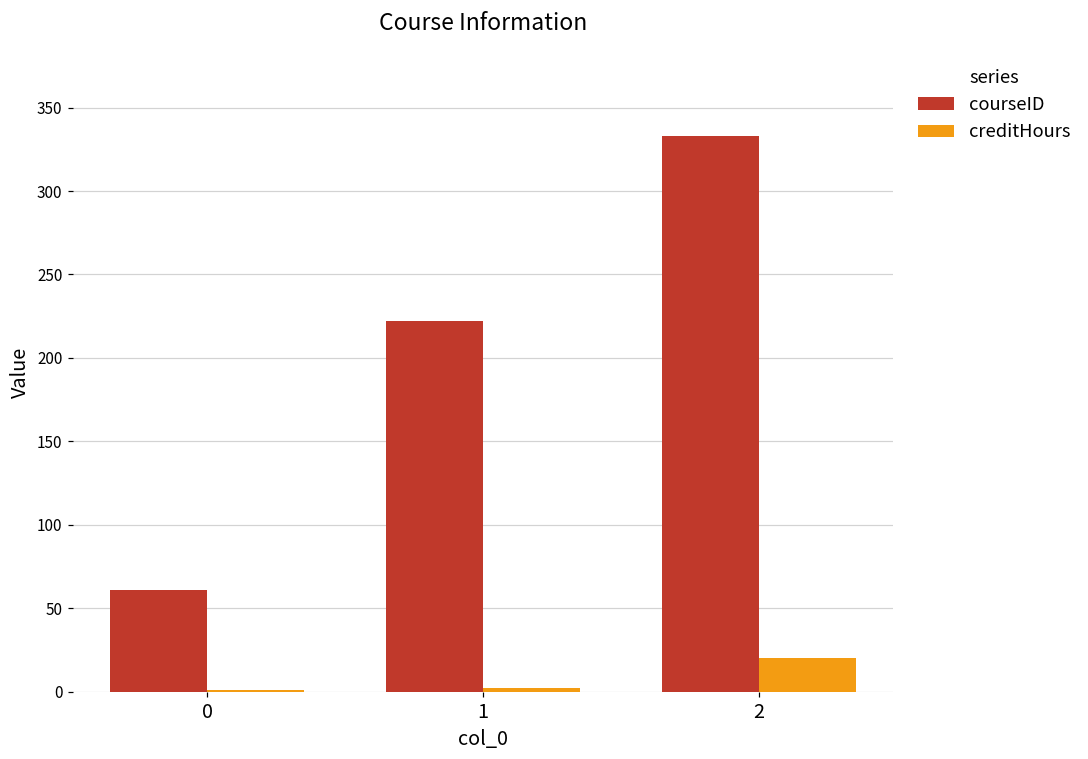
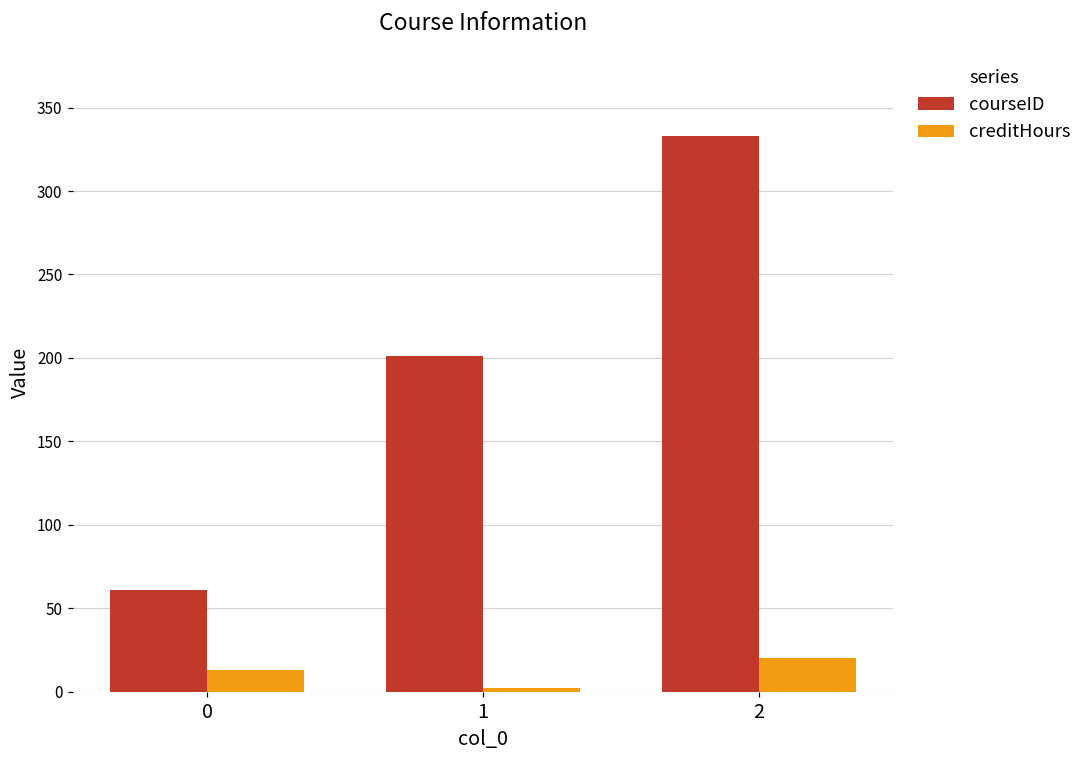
  {
    "courseID": {
      "0": 61,
-     "1": 222,
+     "1": 201,
      "2": 333
    },
    "creditHours": {
-     "0": 1,
+     "0": 13,
      "1": 2,
      "2": 20
    }
  }
